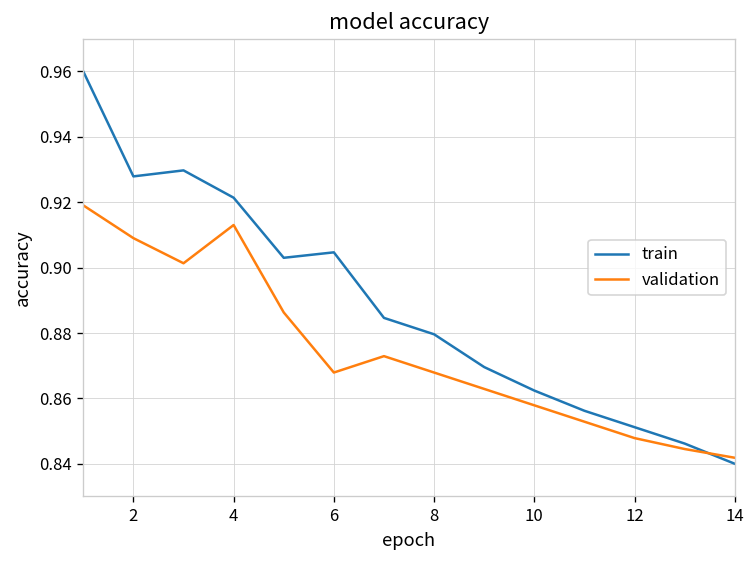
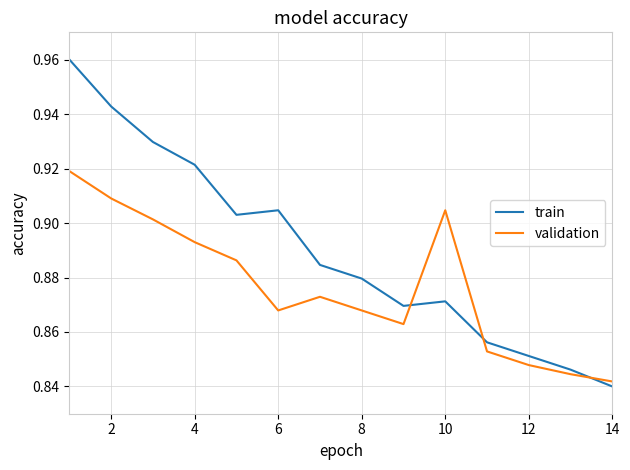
  {
    "train": {
-     "2": 0.928,
+     "2": 0.943,
      "4": 0.921,
      "6": 0.905,
      "8": 0.880,
-     "10": 0.862,
+     "10": 0.871,
      "12": 0.851,
      "14": 0.840
    },
    "validation": {
      "2": 0.909,
-     "4": 0.913,
+     "4": 0.893,
      "6": 0.868,
      "8": 0.868,
-     "10": 0.858,
+     "10": 0.905,
      "12": 0.848,
      "14": 0.842
    }
  }
